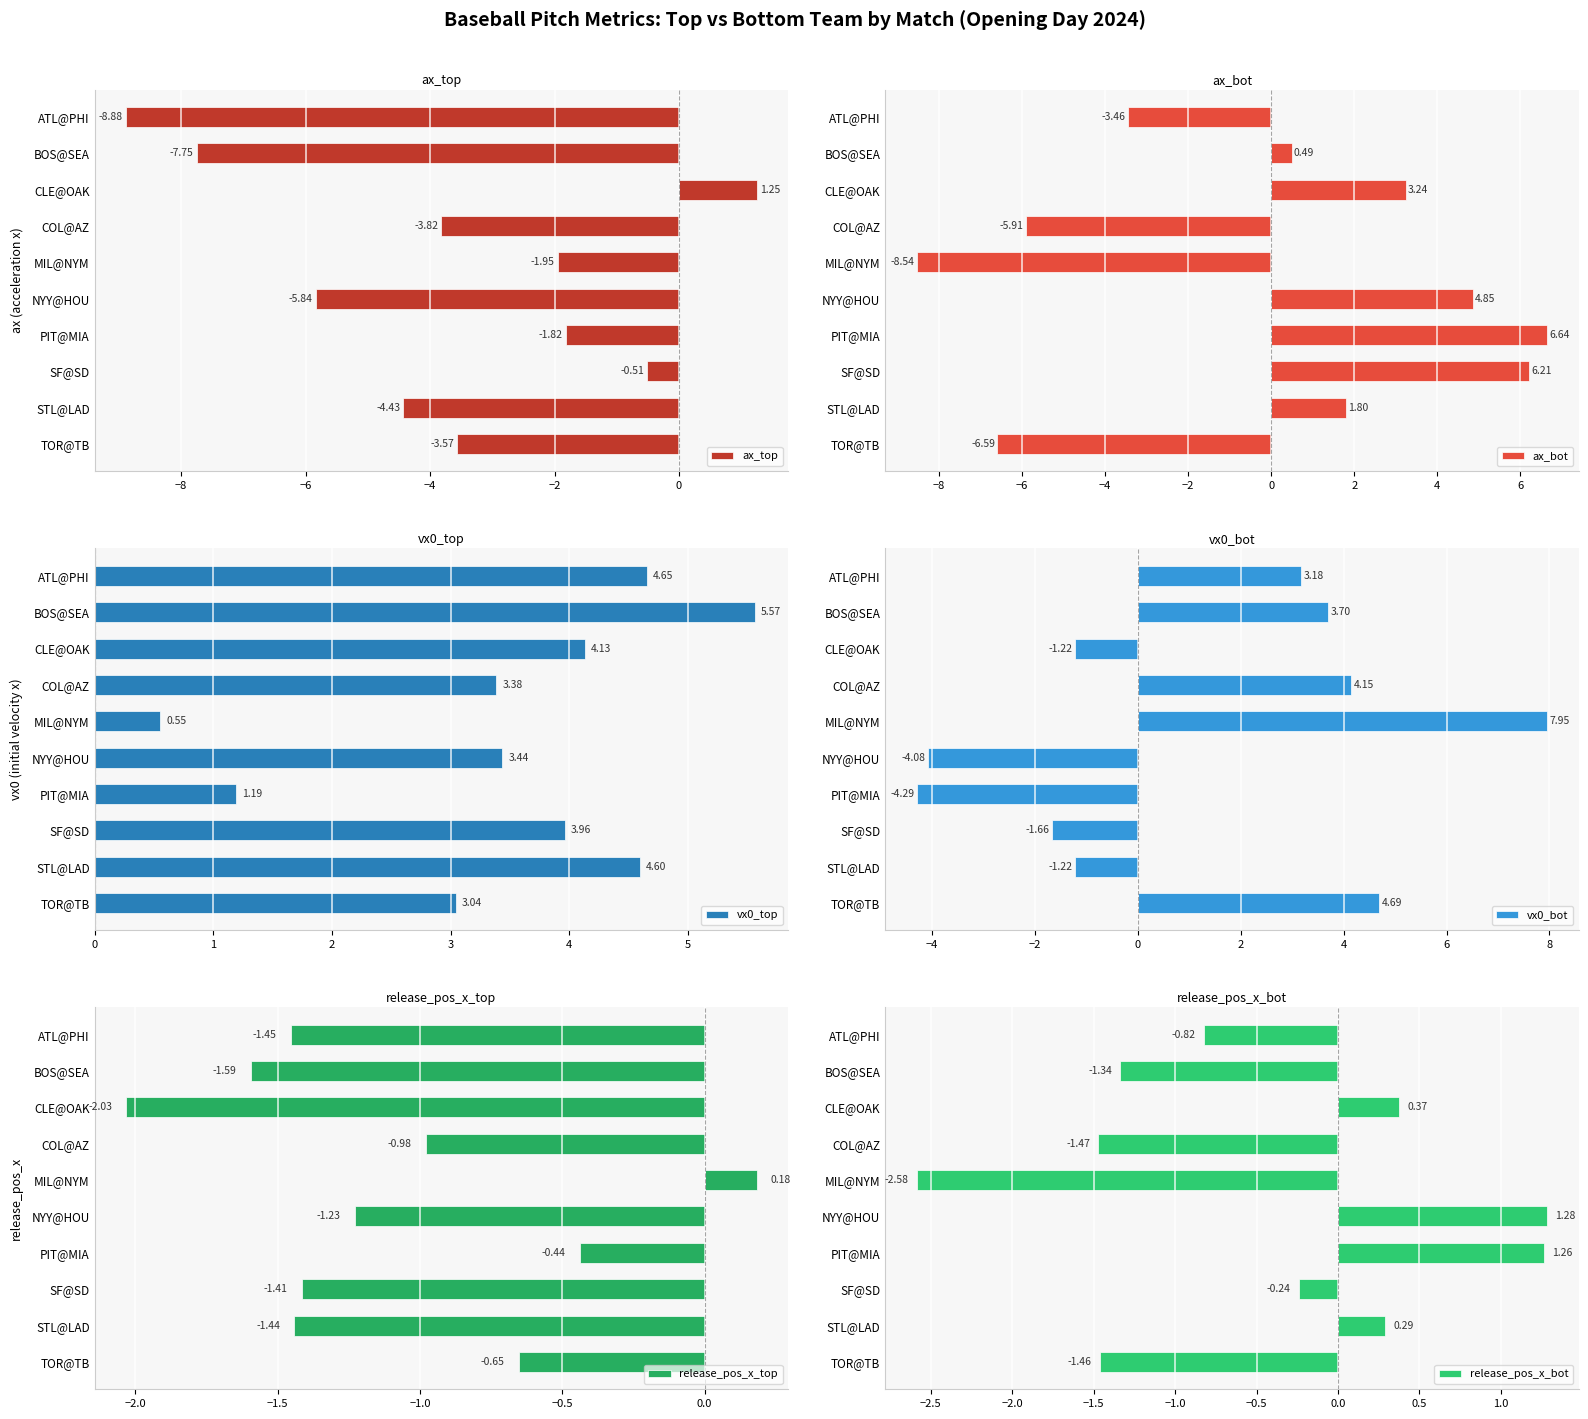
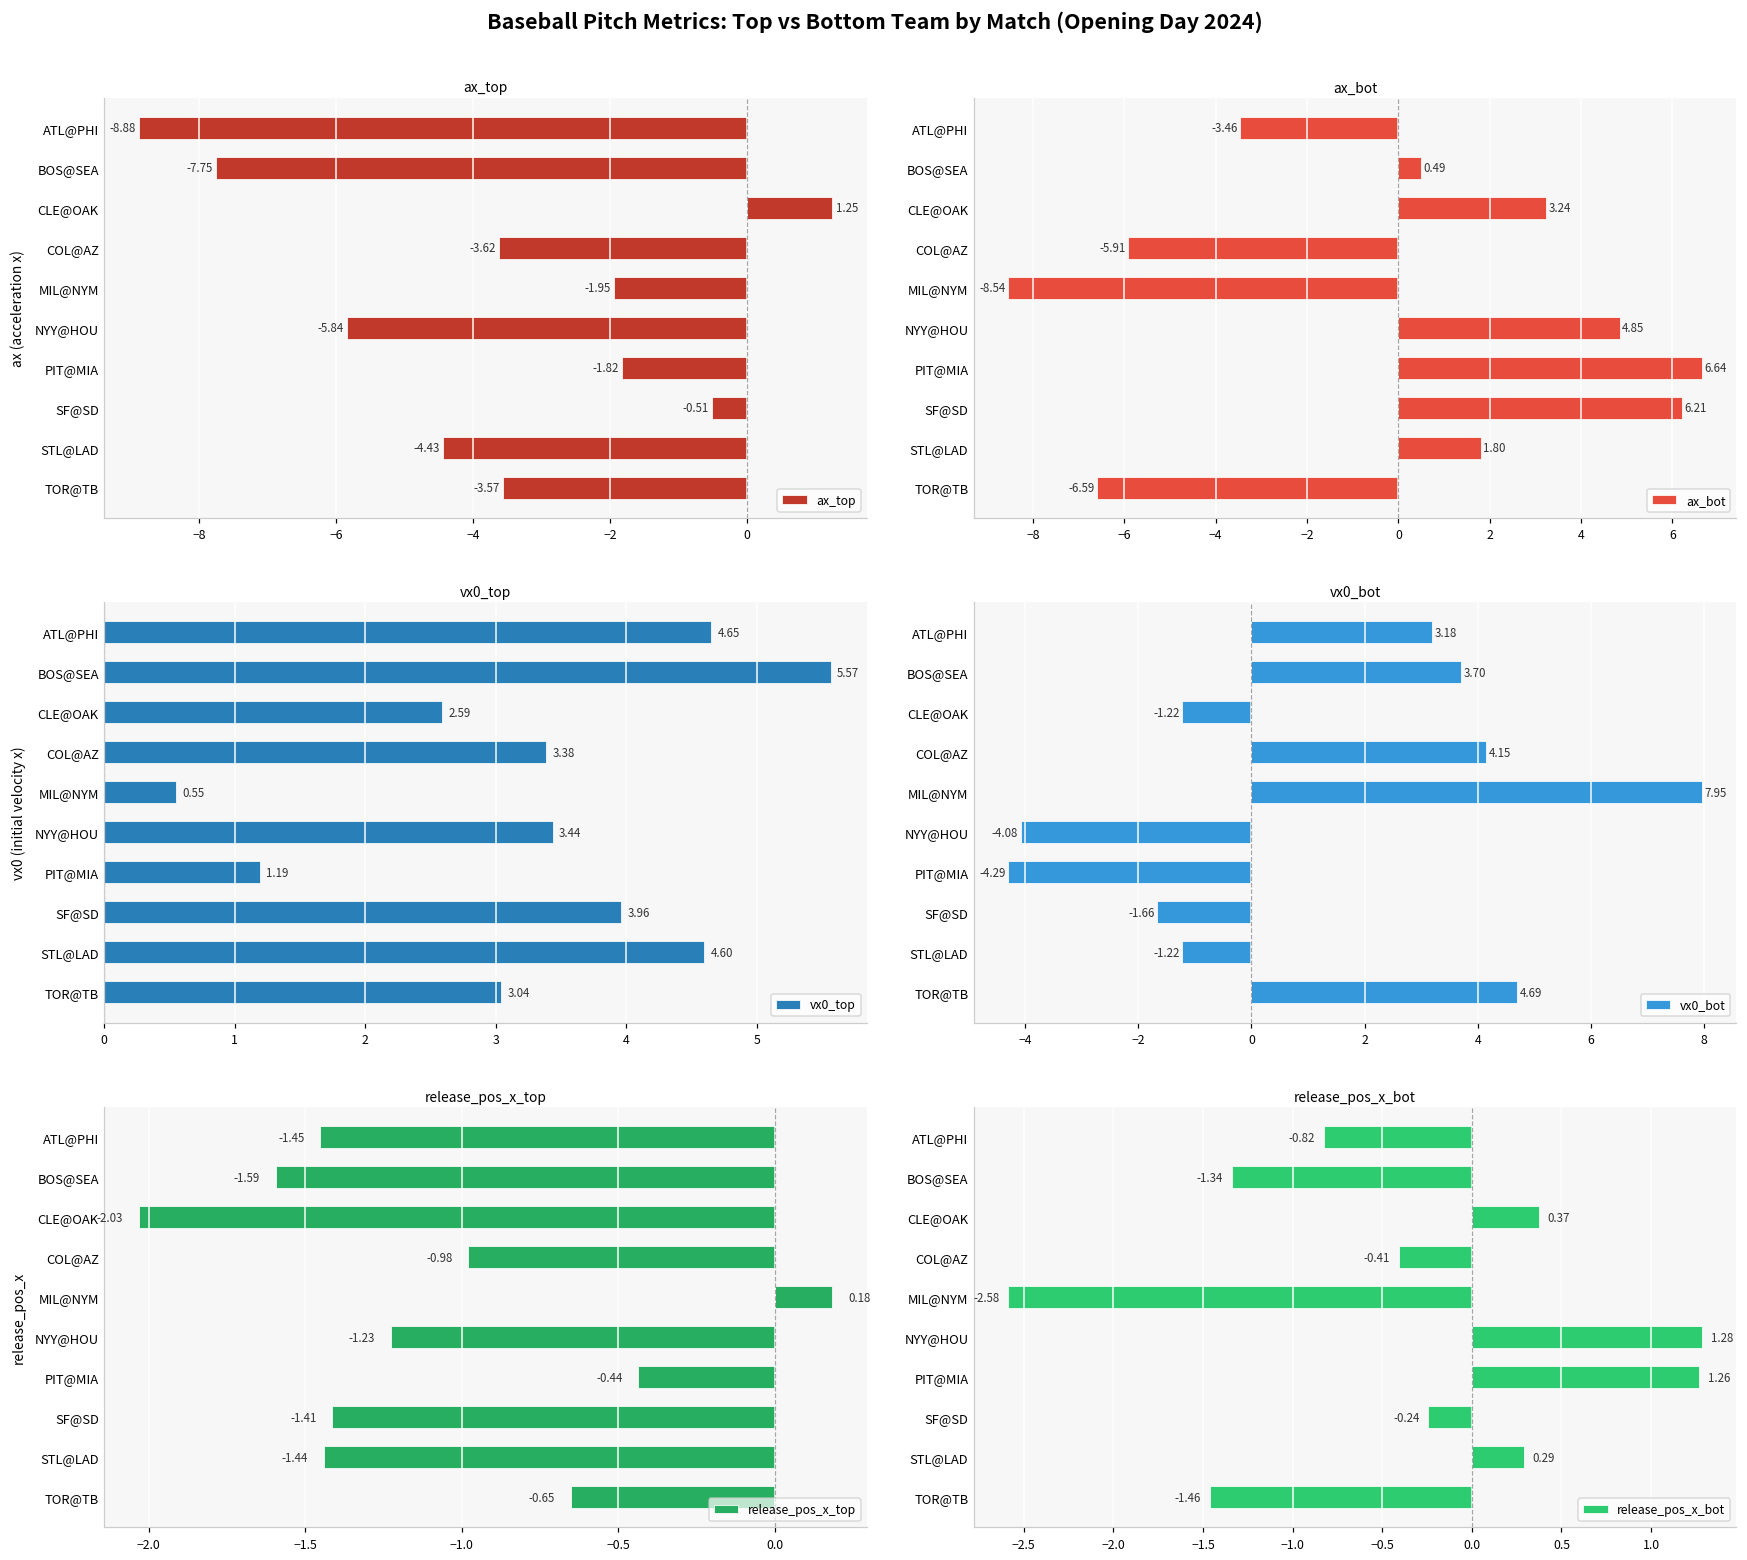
  {
    "ax_top": {
      "ATL@PHI": -8.88,
      "BOS@SEA": -7.75,
      "CLE@OAK": 1.25,
-     "COL@AZ": -3.82,
+     "COL@AZ": -3.62,
      "MIL@NYM": -1.95,
      "NYY@HOU": -5.84,
      "PIT@MIA": -1.82,
      "SF@SD": -0.51,
      "STL@LAD": -4.43,
      "TOR@TB": -3.57
    },
    "ax_bot": {
      "ATL@PHI": -3.46,
      "BOS@SEA": 0.49,
      "CLE@OAK": 3.24,
      "COL@AZ": -5.91,
      "MIL@NYM": -8.54,
      "NYY@HOU": 4.85,
      "PIT@MIA": 6.64,
      "SF@SD": 6.21,
      "STL@LAD": 1.80,
      "TOR@TB": -6.59
    },
    "vx0_top": {
      "ATL@PHI": 4.65,
      "BOS@SEA": 5.57,
-     "CLE@OAK": 4.13,
+     "CLE@OAK": 2.59,
      "COL@AZ": 3.38,
      "MIL@NYM": 0.55,
      "NYY@HOU": 3.44,
      "PIT@MIA": 1.19,
      "SF@SD": 3.96,
      "STL@LAD": 4.60,
      "TOR@TB": 3.04
    },
    "vx0_bot": {
      "ATL@PHI": 3.18,
      "BOS@SEA": 3.70,
      "CLE@OAK": -1.22,
      "COL@AZ": 4.15,
      "MIL@NYM": 7.95,
      "NYY@HOU": -4.08,
      "PIT@MIA": -4.29,
      "SF@SD": -1.66,
      "STL@LAD": -1.22,
      "TOR@TB": 4.69
    },
    "release_pos_x_top": {
      "ATL@PHI": -1.45,
      "BOS@SEA": -1.59,
      "CLE@OAK": -2.03,
      "COL@AZ": -0.98,
      "MIL@NYM": 0.18,
      "NYY@HOU": -1.23,
      "PIT@MIA": -0.44,
      "SF@SD": -1.41,
      "STL@LAD": -1.44,
      "TOR@TB": -0.65
    },
    "release_pos_x_bot": {
      "ATL@PHI": -0.82,
      "BOS@SEA": -1.34,
      "CLE@OAK": 0.37,
-     "COL@AZ": -1.47,
+     "COL@AZ": -0.41,
      "MIL@NYM": -2.58,
      "NYY@HOU": 1.28,
      "PIT@MIA": 1.26,
      "SF@SD": -0.24,
      "STL@LAD": 0.29,
      "TOR@TB": -1.46
    }
  }
